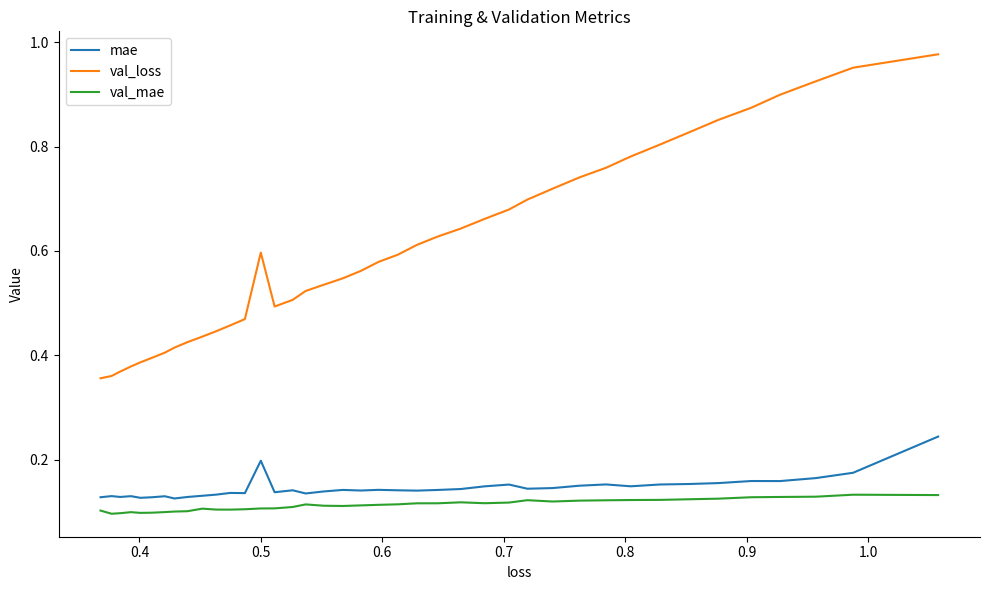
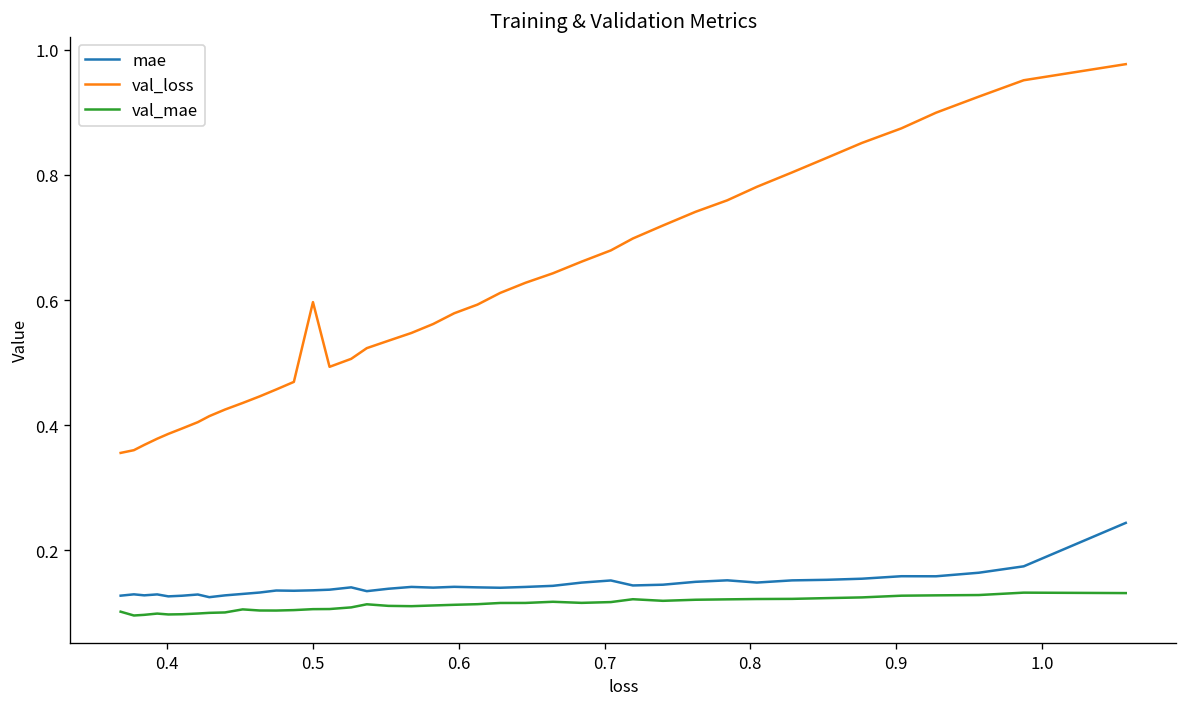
  {
    "mae": {
-     "0.5": 0.20
+     "0.5": 0.14
    },
    "val_loss": {
      "0.5": 0.60
    },
    "val_mae": {
      "0.5": 0.11
    }
  }
